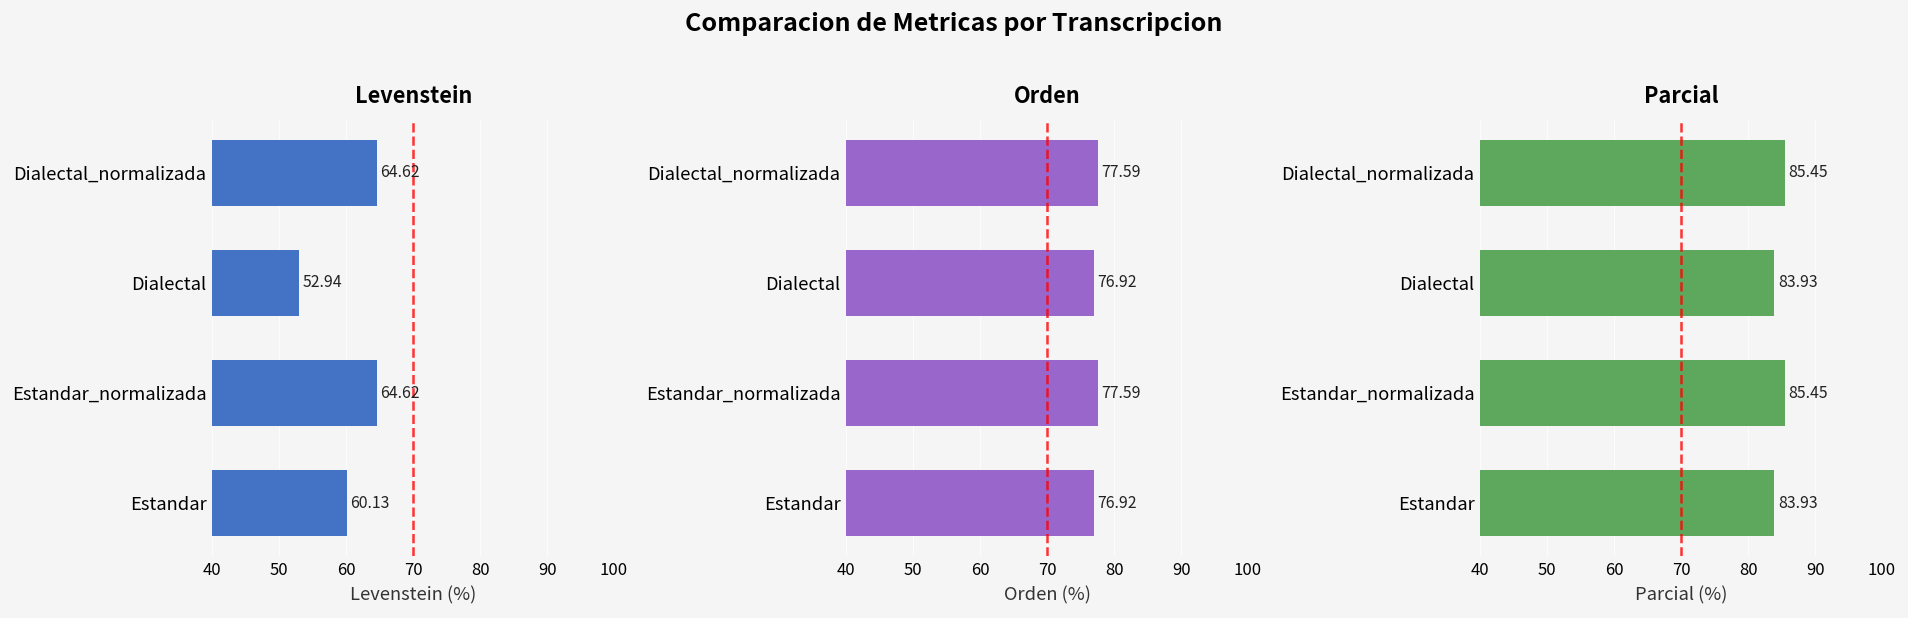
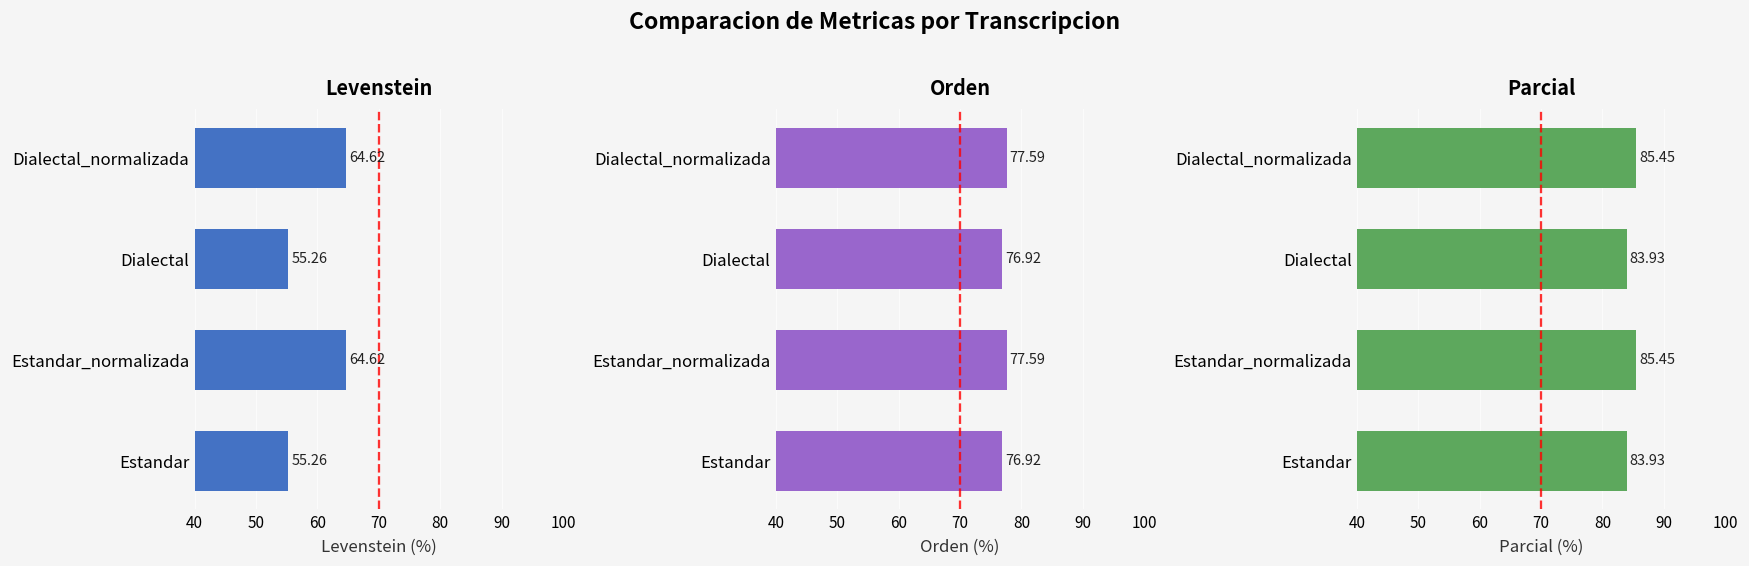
  {
    "Levenstein": {
      "Dialectal_normalizada": 64.62,
-     "Dialectal": 52.94,
+     "Dialectal": 55.26,
      "Estandar_normalizada": 64.62,
-     "Estandar": 60.13
+     "Estandar": 55.26
    },
    "Orden": {
      "Dialectal_normalizada": 77.59,
      "Dialectal": 76.92,
      "Estandar_normalizada": 77.59,
      "Estandar": 76.92
    },
    "Parcial": {
      "Dialectal_normalizada": 85.45,
      "Dialectal": 83.93,
      "Estandar_normalizada": 85.45,
      "Estandar": 83.93
    }
  }
